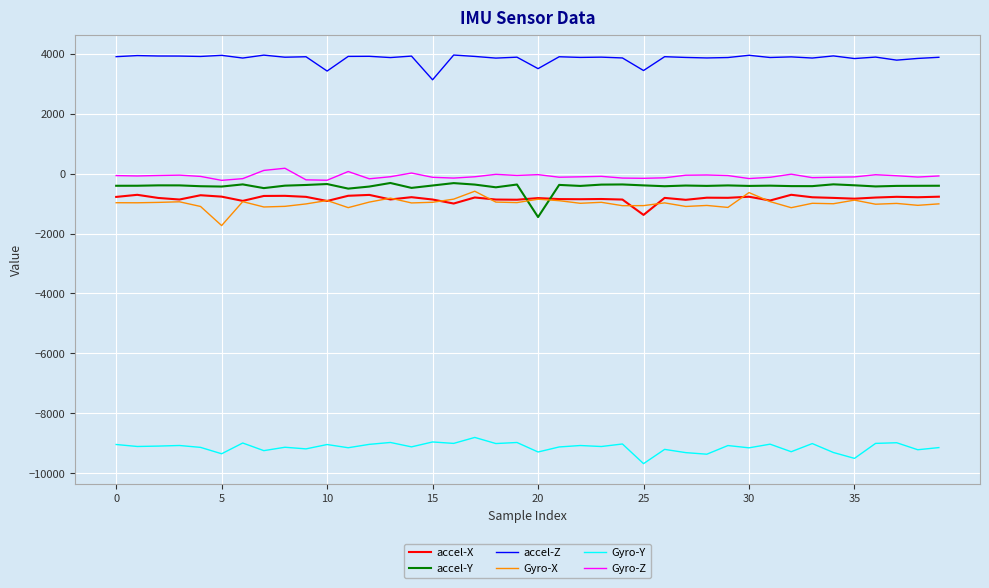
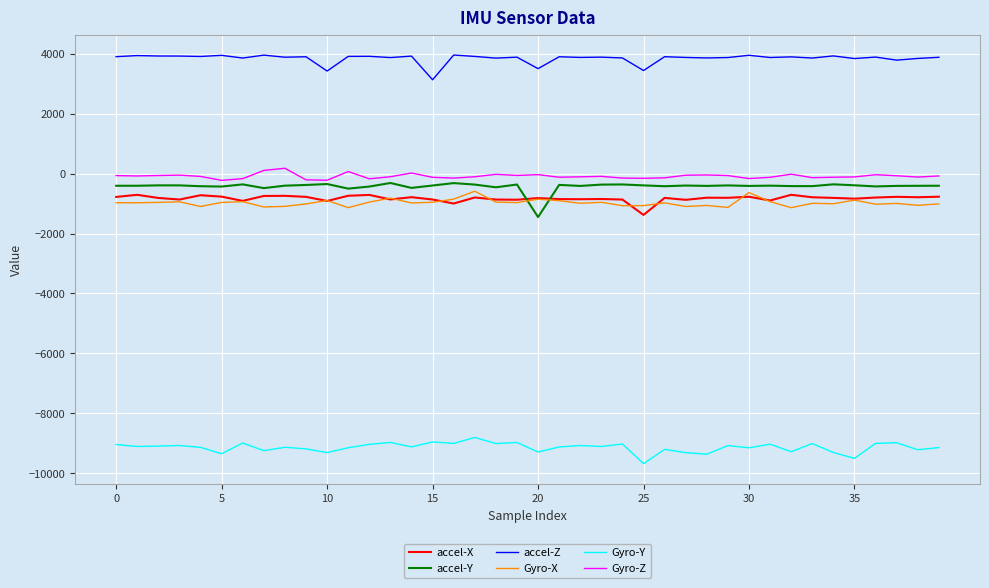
  {
    "accel-X": {
      "0": -800,
      "5": -800,
      "15": -900,
      "25": -1400,
      "30": -800
    },
    "accel-Y": {
      "0": -400,
      "5": -400,
      "10": -300,
      "15": -400,
      "20": -1500,
      "25": -400,
      "30": -400,
      "35": -400
    },
    "accel-Z": {
      "0": 3900,
      "5": 4000,
      "10": 3400,
      "15": 3100,
      "20": 3500,
      "25": 3400,
      "30": 4000,
      "35": 3800
    },
    "Gyro-X": {
      "0": -1000,
-     "5": -1700,
+     "5": -1000,
      "15": -1000,
      "25": -1100,
      "30": -600
    },
    "Gyro-Y": {
      "0": -9000,
      "5": -9400,
-     "10": -9000,
+     "10": -9300,
      "15": -9000,
      "20": -9300,
      "25": -9700,
      "30": -9200,
      "35": -9500
    },
    "Gyro-Z": {
      "0": -100,
      "5": -200,
      "10": -200,
      "15": -100,
      "20": 0,
      "25": -200,
      "30": -200,
      "35": -100
    }
  }
